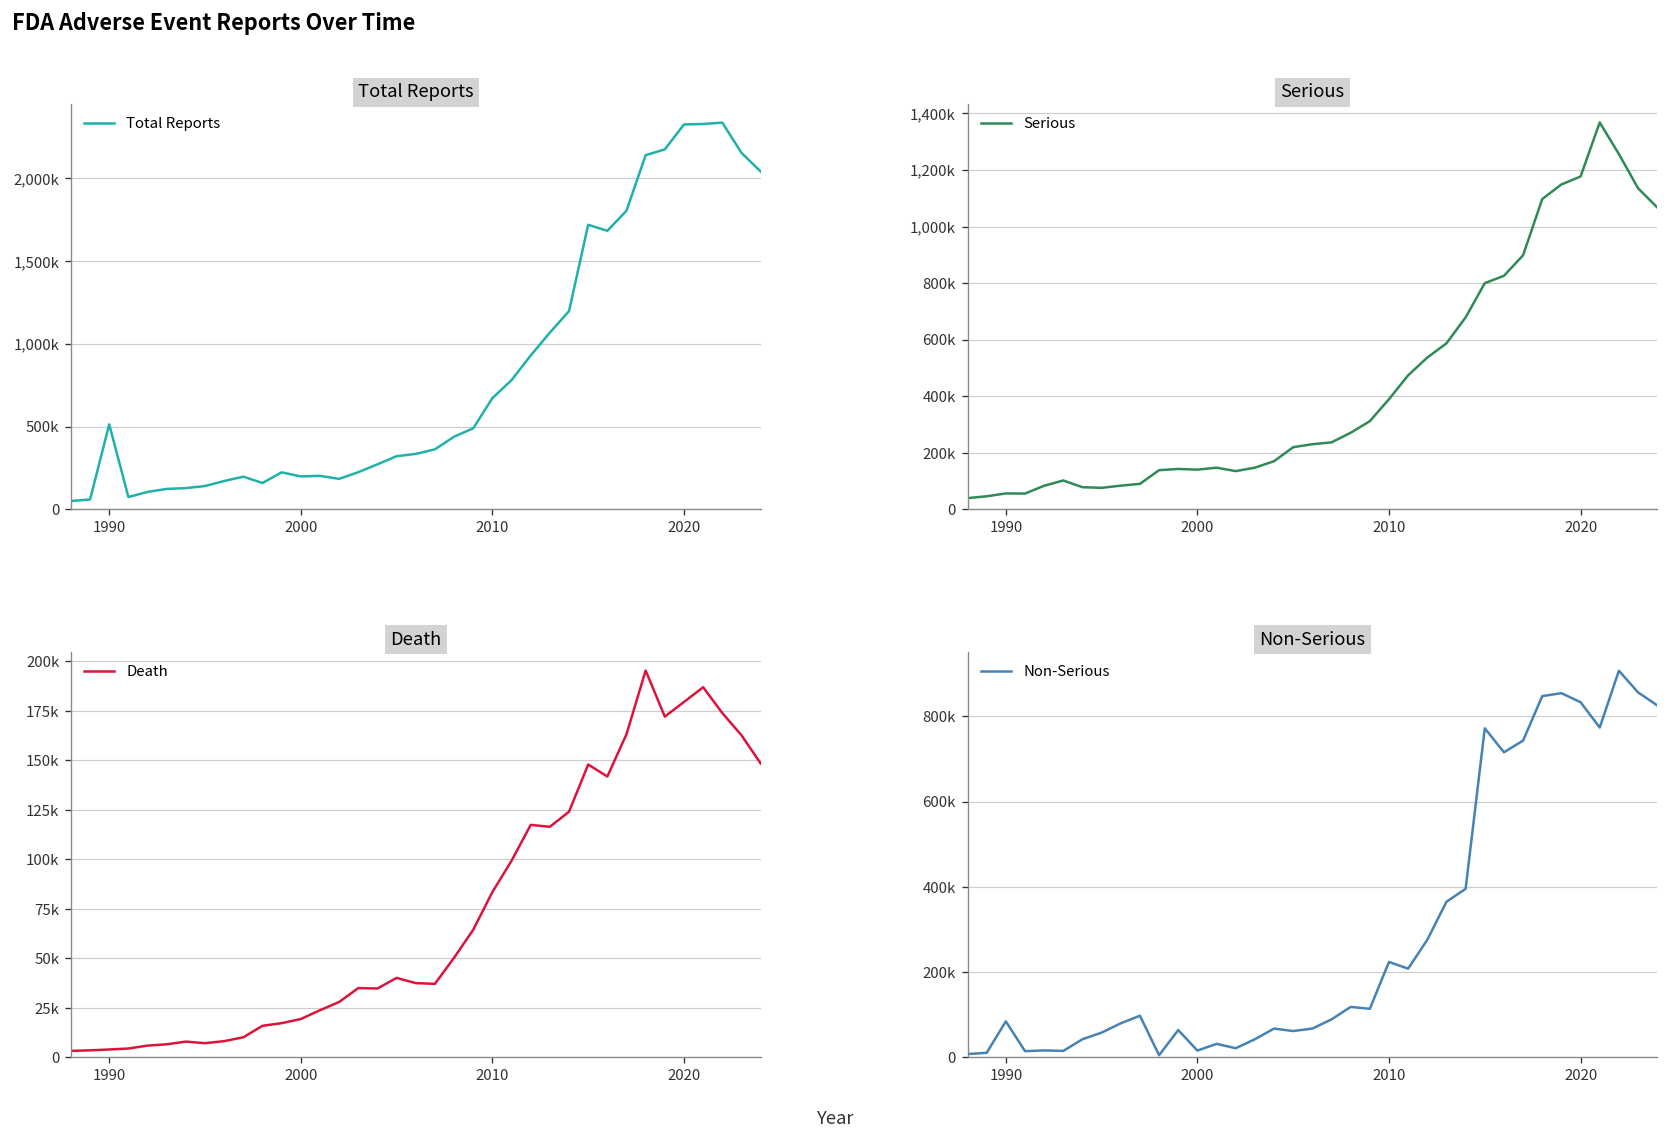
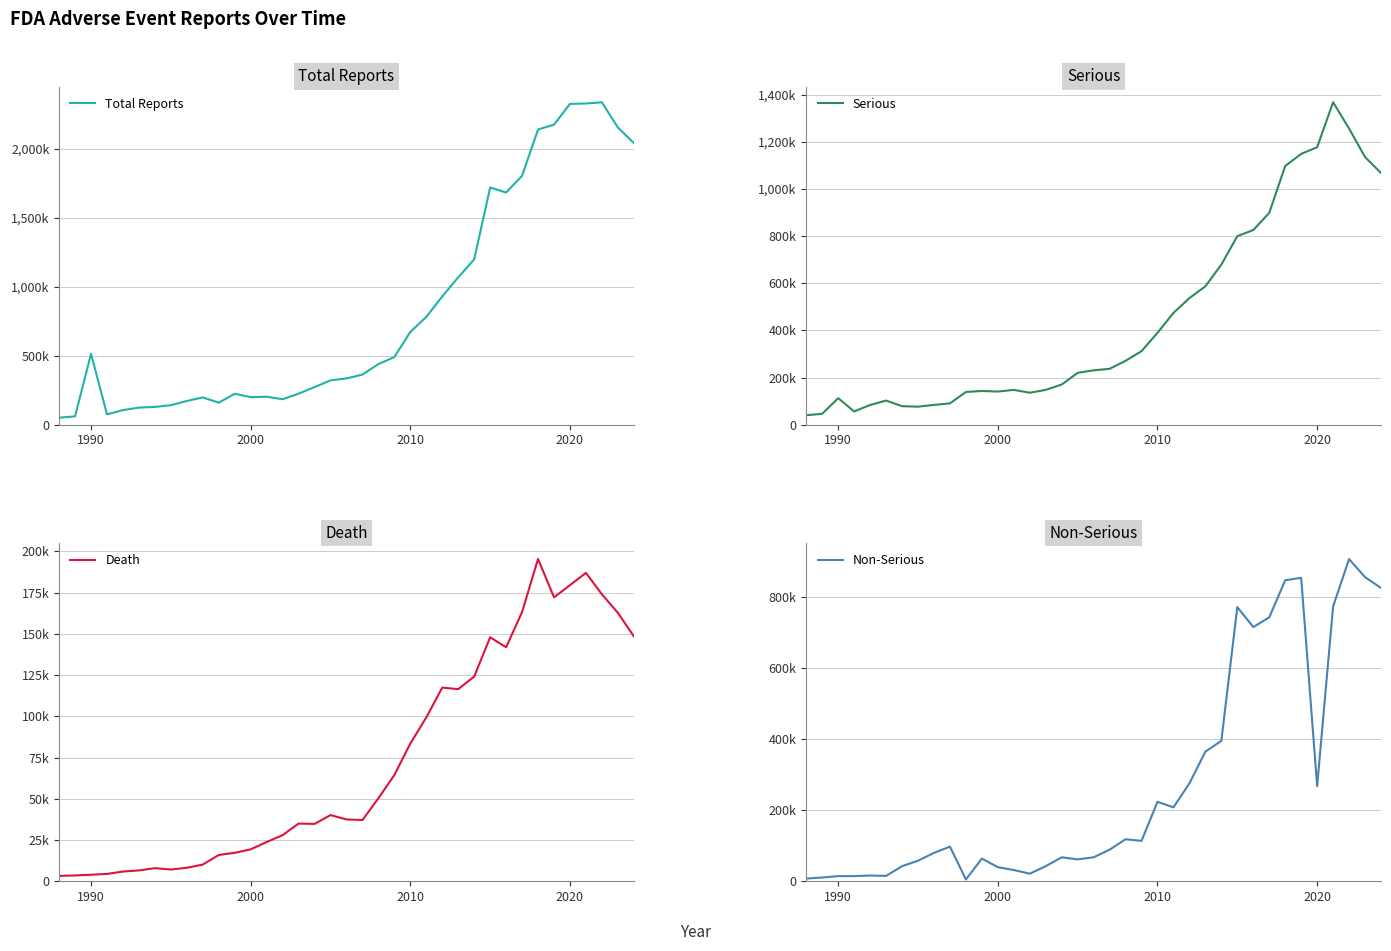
  {
    "Total Reports": {
      "1990": "510,000",
      "2000": "200,000",
      "2010": "670,000",
      "2020": "2,330,000"
    },
    "Serious": {
-     "1990": "60,000",
+     "1990": "110,000",
      "2000": "140,000",
      "2010": "390,000",
      "2020": "1,180,000"
    },
    "Death": {
      "1990": "4000",
      "2000": "19000",
      "2010": "83000",
      "2020": "179000"
    },
    "Non-Serious": {
-     "1990": "80000",
-     "2000": "20000",
+     "1990": "10000",
+     "2000": "40000",
      "2010": "220000",
-     "2020": "830000"
+     "2020": "270000"
    }
  }
